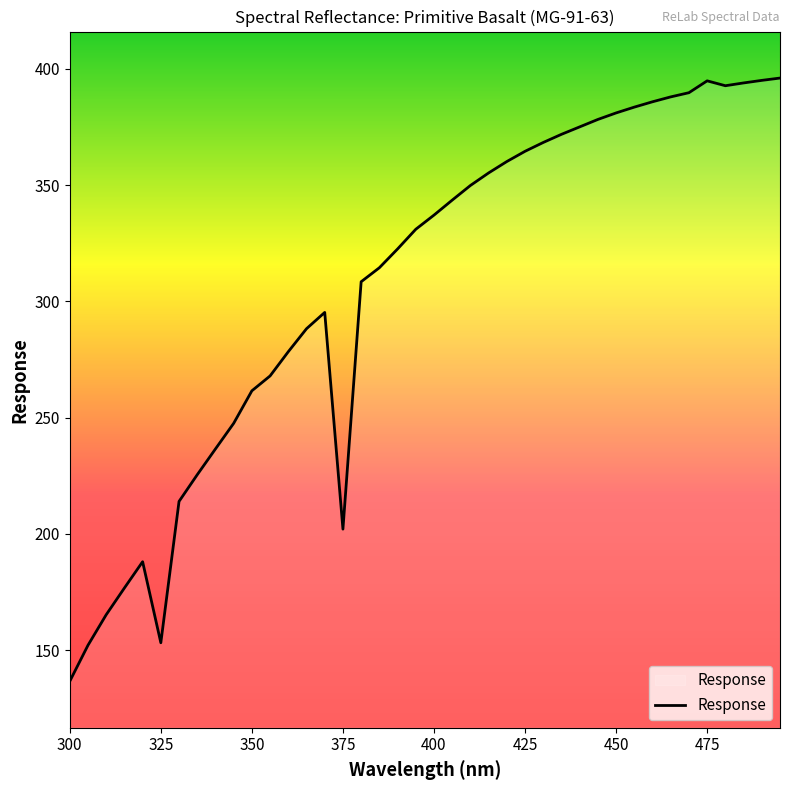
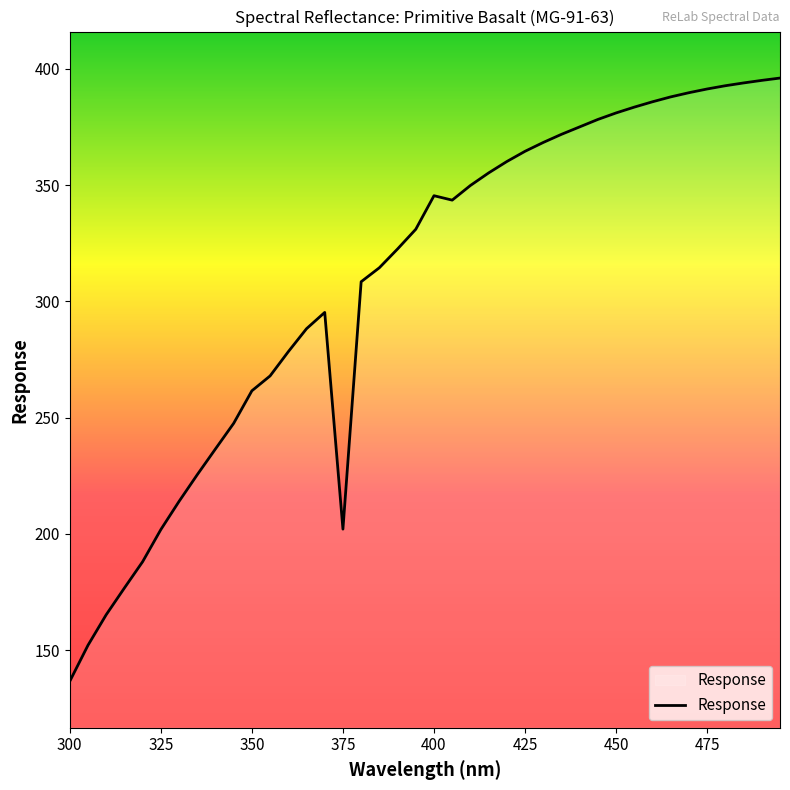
  {
    "300": 137,
-   "325": 153,
+   "325": 202,
    "350": 262,
    "375": 202,
-   "400": 337,
+   "400": 345,
    "425": 365,
    "450": 381,
-   "475": 395
+   "475": 391
  }
